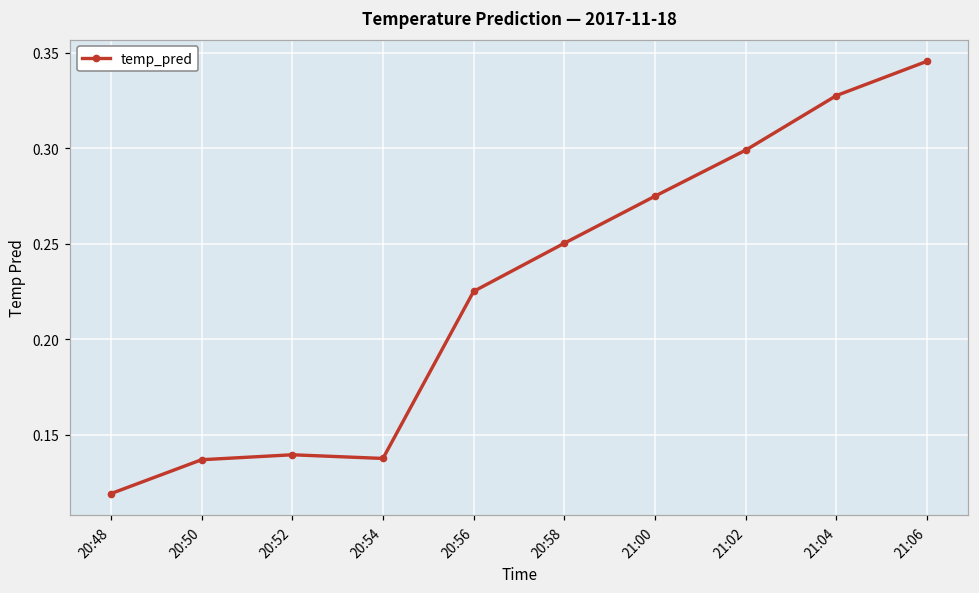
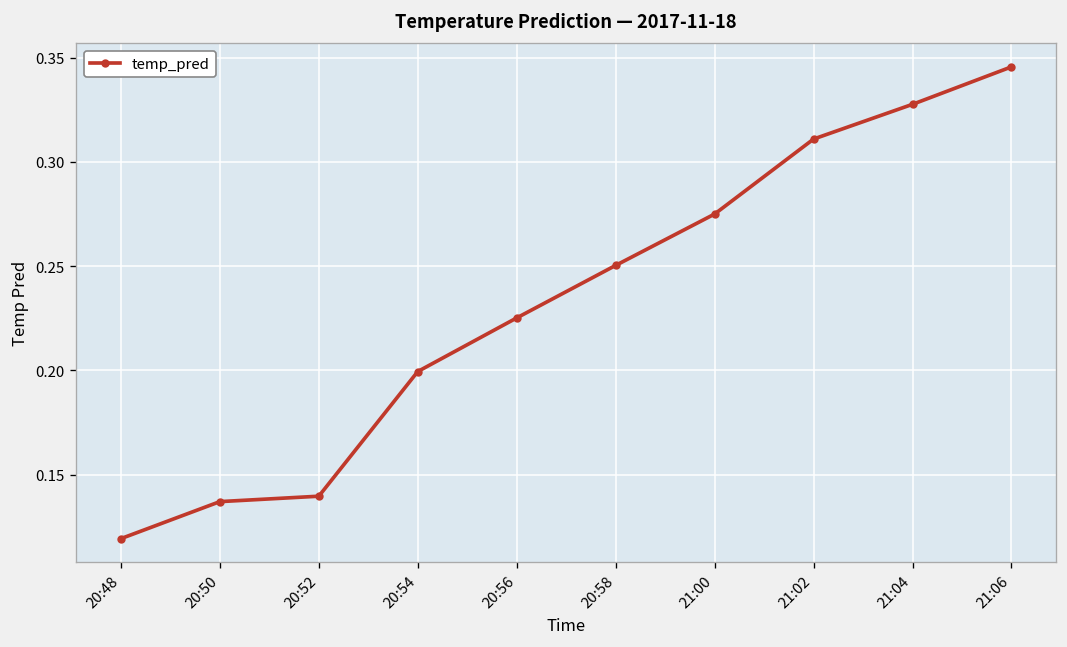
  {
    "20:48": 0.119,
    "20:50": 0.137,
    "20:52": 0.140,
-   "20:54": 0.138,
+   "20:54": 0.199,
    "20:56": 0.225,
    "20:58": 0.250,
    "21:00": 0.275,
-   "21:02": 0.299,
+   "21:02": 0.311,
    "21:04": 0.328,
    "21:06": 0.346
  }
